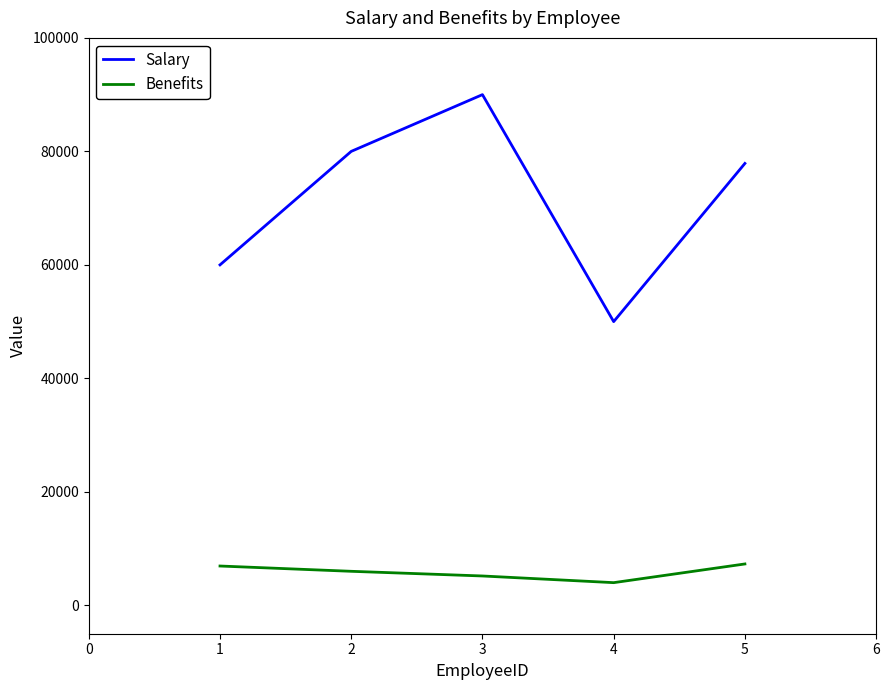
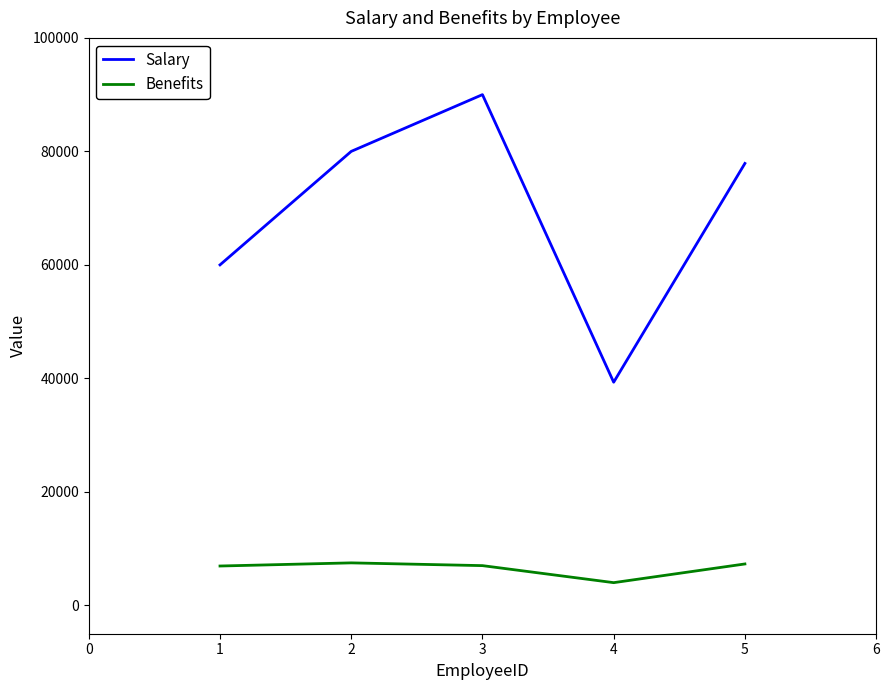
  {
    "Salary": {
      "1": 60000,
      "2": 80000,
      "3": 90000,
-     "4": 50000,
+     "4": 39000,
      "5": 78000
    },
    "Benefits": {
      "1": 7000,
-     "2": 6000,
-     "3": 5000,
+     "2": 7000,
+     "3": 7000,
      "4": 4000,
      "5": 7000
    }
  }
